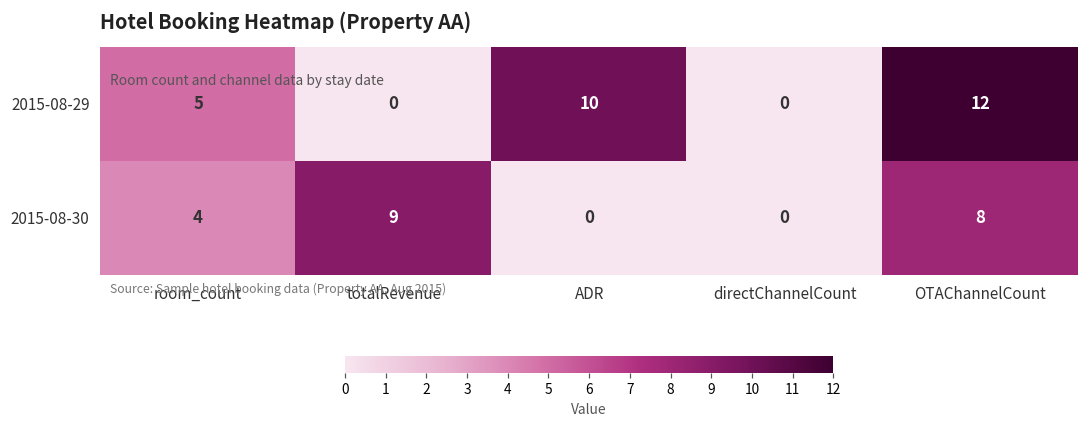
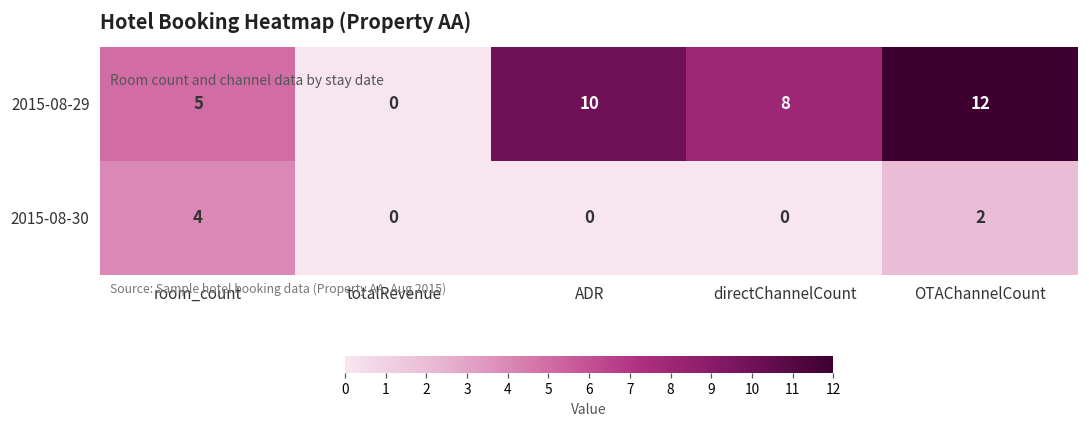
  {
    "2015-08-29": {
      "room_count": 5,
      "totalRevenue": 0,
      "ADR": 10,
-     "directChannelCount": 0,
+     "directChannelCount": 8,
      "OTAChannelCount": 12
    },
    "2015-08-30": {
      "room_count": 4,
-     "totalRevenue": 9,
+     "totalRevenue": 0,
      "ADR": 0,
      "directChannelCount": 0,
-     "OTAChannelCount": 8
+     "OTAChannelCount": 2
    }
  }
